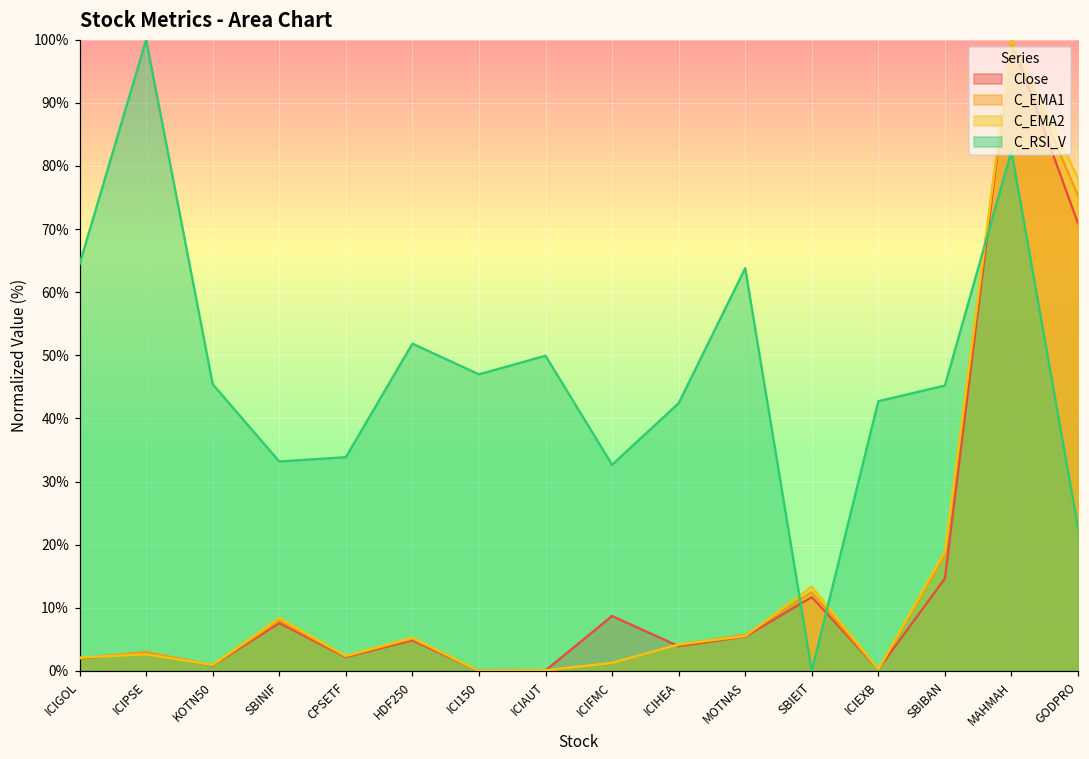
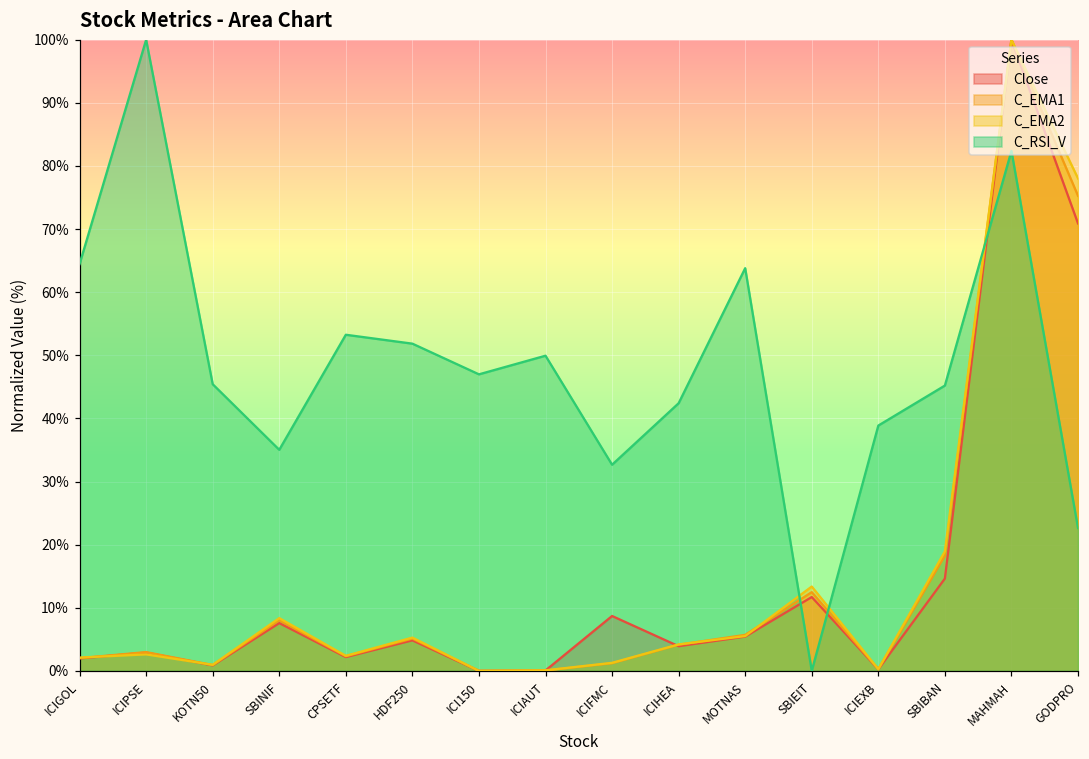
  {
    "Close": {
      "SBINIF": "8%",
      "ICIFMC": "9%",
      "SBIEIT": "12%",
      "SBIBAN": "15%",
      "GODPRO": "71%"
    },
    "C_RSI_V": {
      "ICIGOL": "64%",
      "ICIPSE": "100%",
      "KOTN50": "45%",
-     "SBINIF": "33%",
-     "CPSETF": "34%",
+     "SBINIF": "35%",
+     "CPSETF": "53%",
      "HDF250": "52%",
      "ICI150": "47%",
      "ICIAUT": "50%",
      "ICIFMC": "33%",
      "ICIHEA": "42%",
      "MOTNAS": "64%",
      "SBIEIT": "0%",
-     "ICIEXB": "43%",
+     "ICIEXB": "39%",
      "SBIBAN": "45%",
      "GODPRO": "23%"
    }
  }
